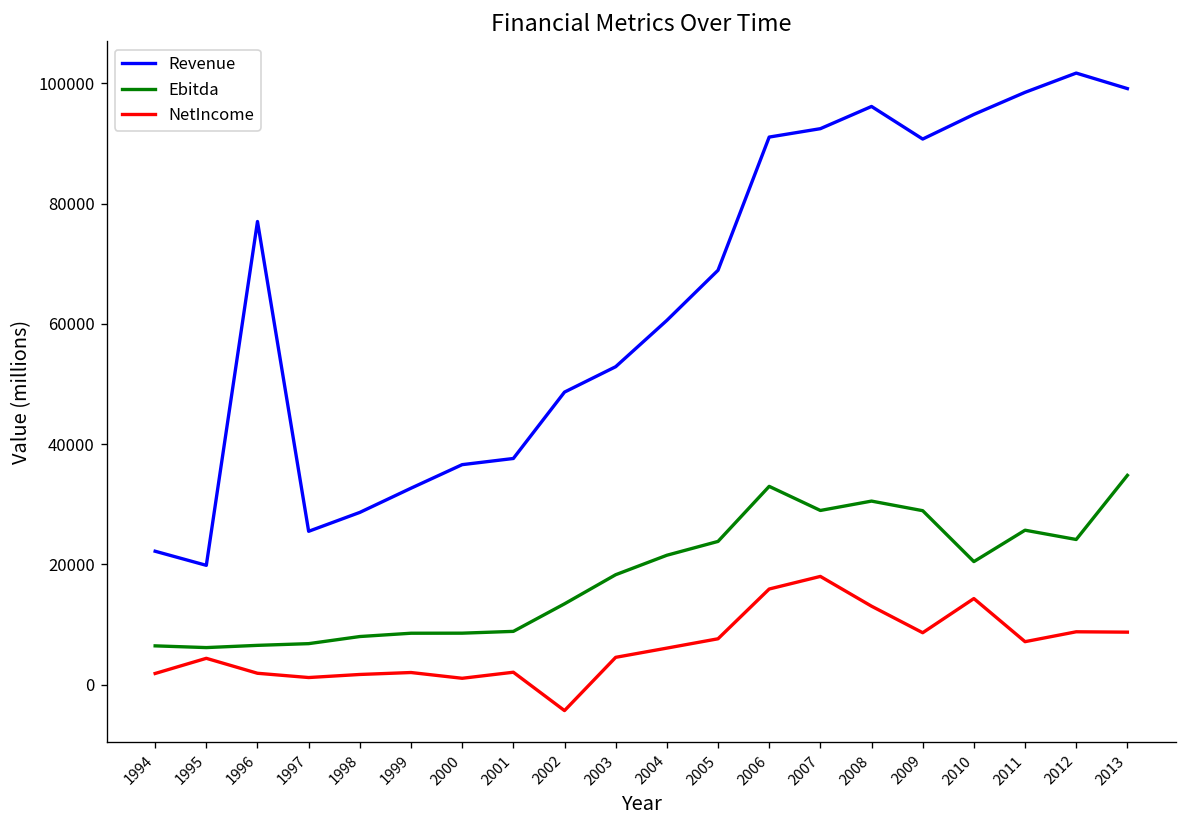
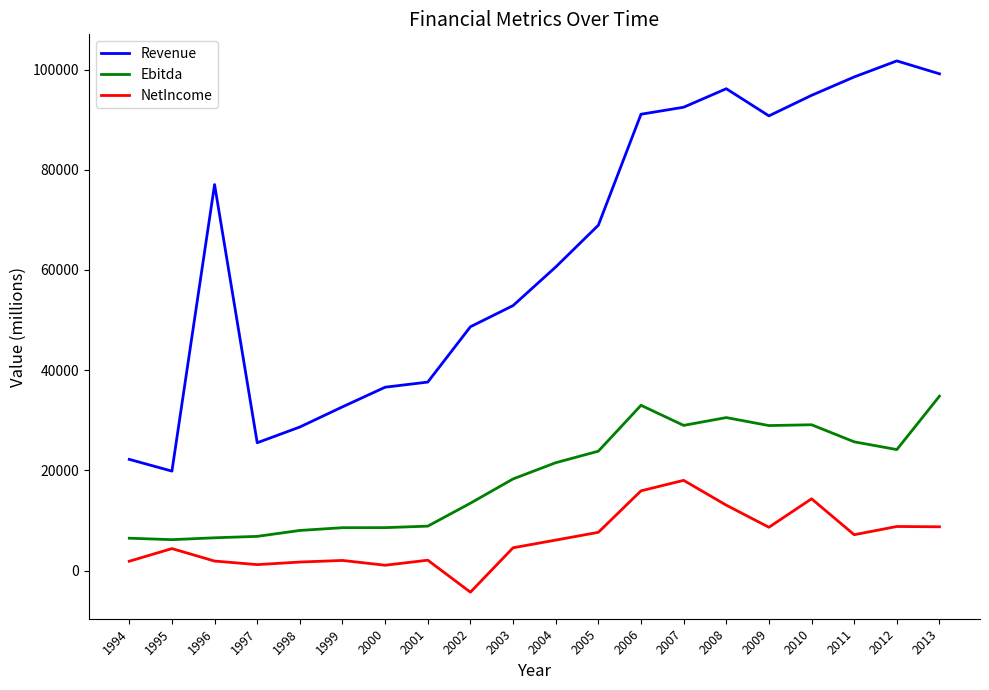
  {
    "Revenue": {
      "1994": 22000,
      "1995": 20000,
      "1996": 77000,
      "1997": 26000,
      "1998": 29000,
      "1999": 33000,
      "2000": 37000,
      "2001": 38000,
      "2002": 49000,
      "2003": 53000,
      "2004": 61000,
      "2005": 69000,
      "2006": 91000,
      "2007": 92000,
      "2008": 96000,
      "2009": 91000,
      "2010": 95000,
      "2011": 99000,
      "2012": 102000,
      "2013": 99000
    },
    "Ebitda": {
      "1994": 6000,
      "1995": 6000,
      "1996": 7000,
      "1997": 7000,
      "1998": 8000,
      "1999": 9000,
      "2000": 9000,
      "2001": 9000,
      "2002": 13000,
      "2003": 18000,
      "2004": 22000,
      "2005": 24000,
      "2006": 33000,
      "2007": 29000,
      "2008": 31000,
      "2009": 29000,
-     "2010": 20000,
+     "2010": 29000,
      "2011": 26000,
      "2012": 24000,
      "2013": 35000
    },
    "NetIncome": {
      "1994": 2000,
      "1995": 4000,
      "1996": 2000,
      "1997": 1000,
      "1998": 2000,
      "1999": 2000,
      "2000": 1000,
      "2001": 2000,
      "2002": -4000,
      "2003": 5000,
      "2004": 6000,
      "2005": 8000,
      "2006": 16000,
      "2007": 18000,
      "2008": 13000,
      "2009": 9000,
      "2010": 14000,
      "2011": 7000,
      "2012": 9000,
      "2013": 9000
    }
  }
